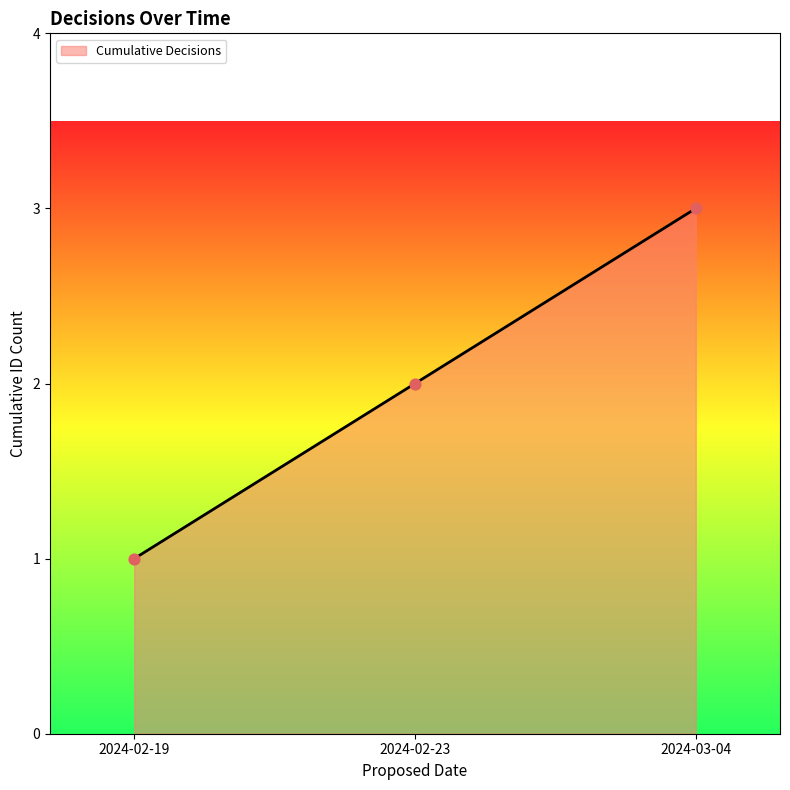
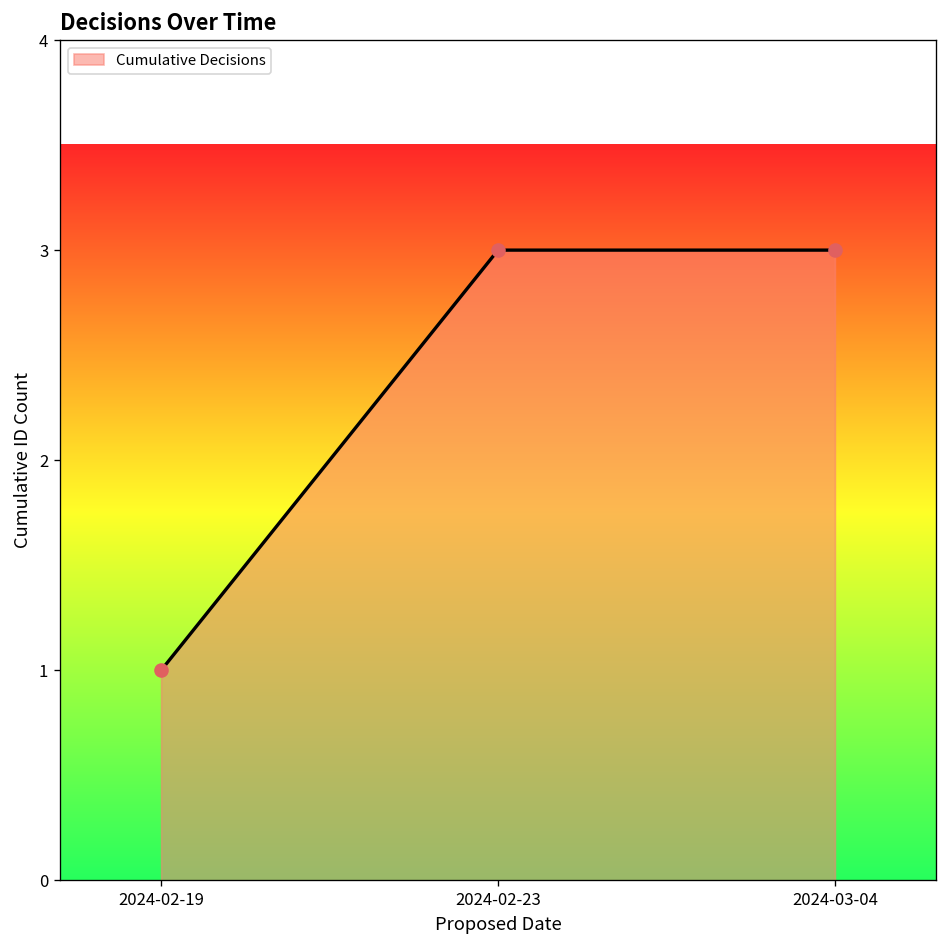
  {
    "2024-02-19": 1,
-   "2024-02-23": 2,
+   "2024-02-23": 3,
    "2024-03-04": 3
  }
